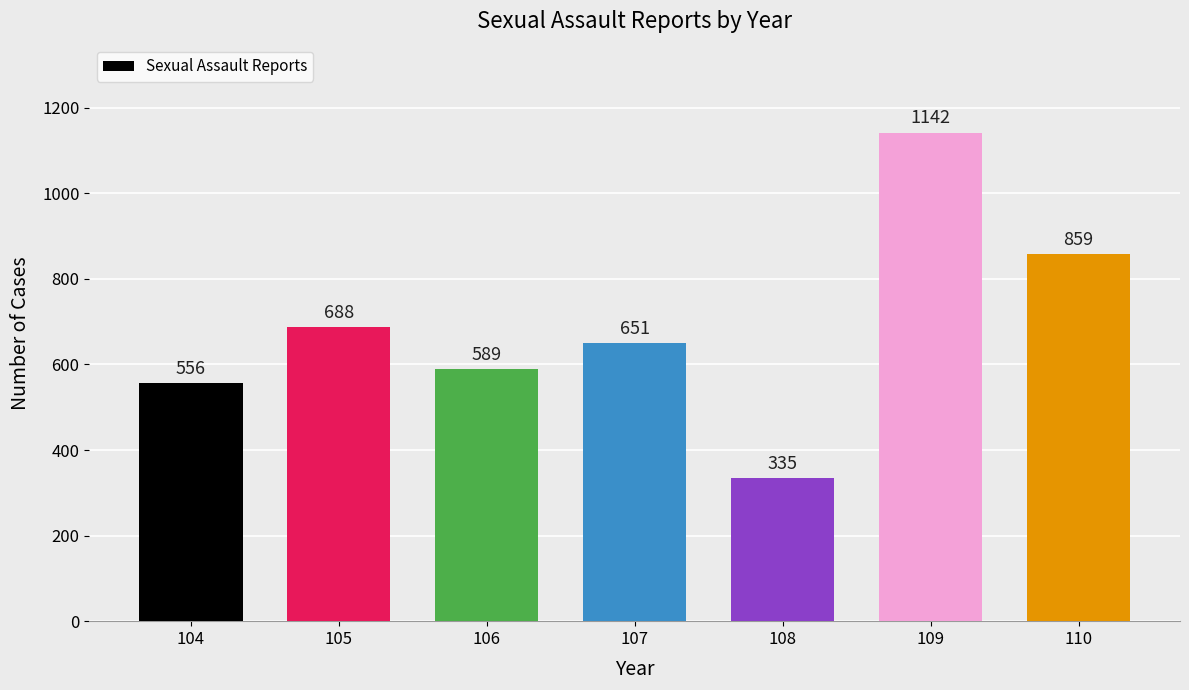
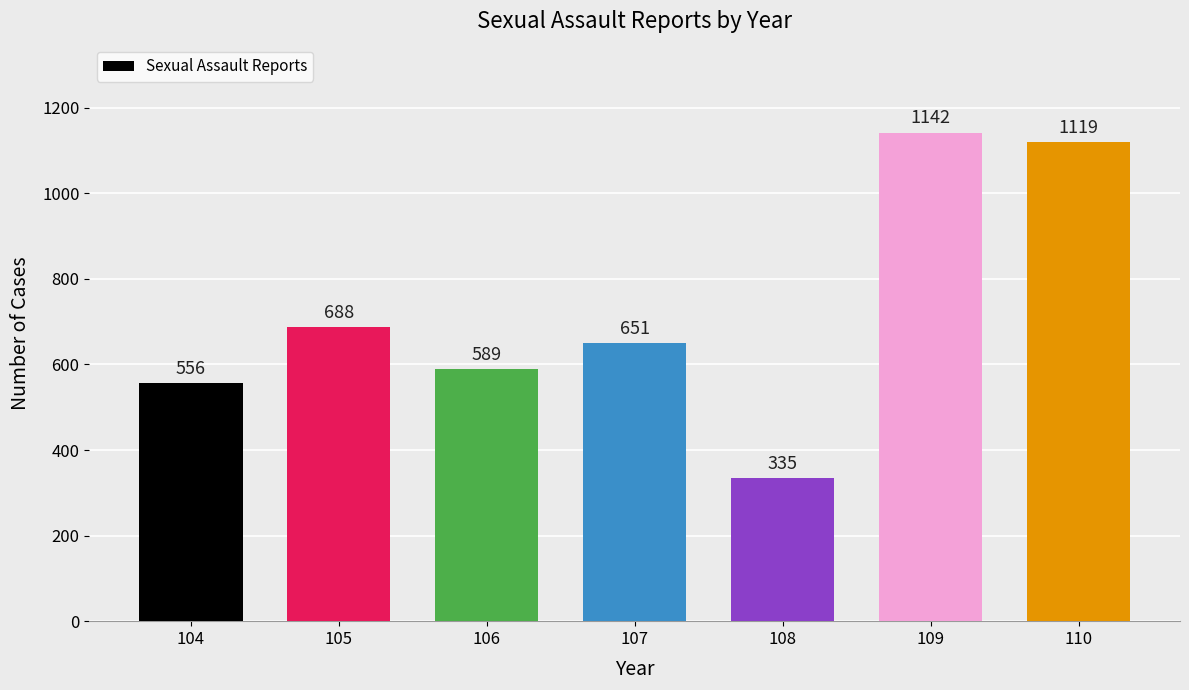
  {
    "104": 556,
    "105": 688,
    "106": 589,
    "107": 651,
    "108": 335,
    "109": 1142,
-   "110": 859
+   "110": 1119
  }
